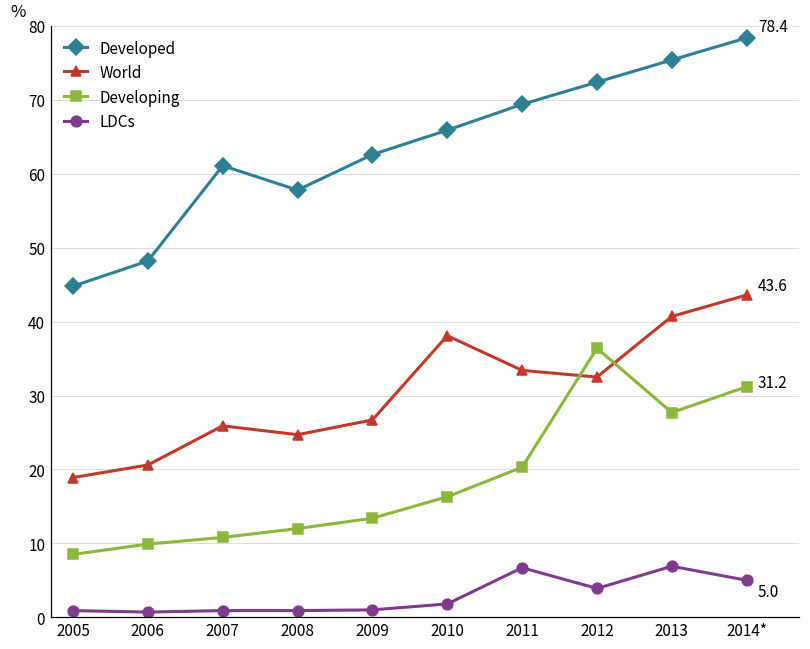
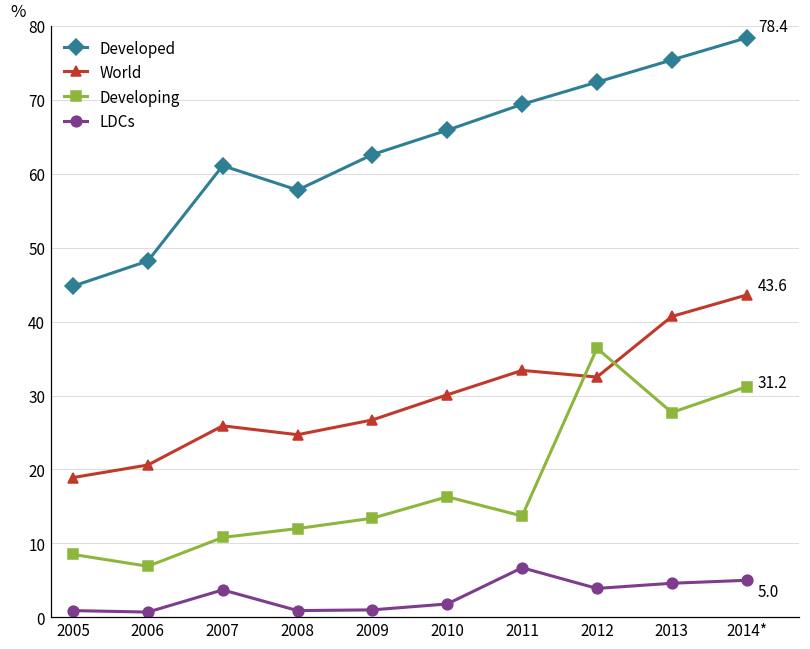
  {
    "Developed": {
      "2014*": 78.4
    },
    "World": {
      "2005": 19,
      "2006": 21,
      "2007": 26,
      "2008": 25,
      "2009": 27,
-     "2010": 38,
+     "2010": 30,
      "2011": 33,
      "2012": 33,
      "2013": 41
    },
    "Developing": {
      "2005": 9,
-     "2006": 10,
+     "2006": 7,
      "2007": 11,
      "2008": 12,
      "2009": 13,
      "2010": 16,
-     "2011": 20,
+     "2011": 14,
      "2012": 36,
      "2013": 28
    },
    "LDCs": {
      "2005": 1,
      "2006": 1,
-     "2007": 1,
+     "2007": 4,
      "2008": 1,
      "2009": 1,
      "2010": 2,
      "2011": 7,
      "2012": 4,
-     "2013": 7
+     "2013": 5
    }
  }
